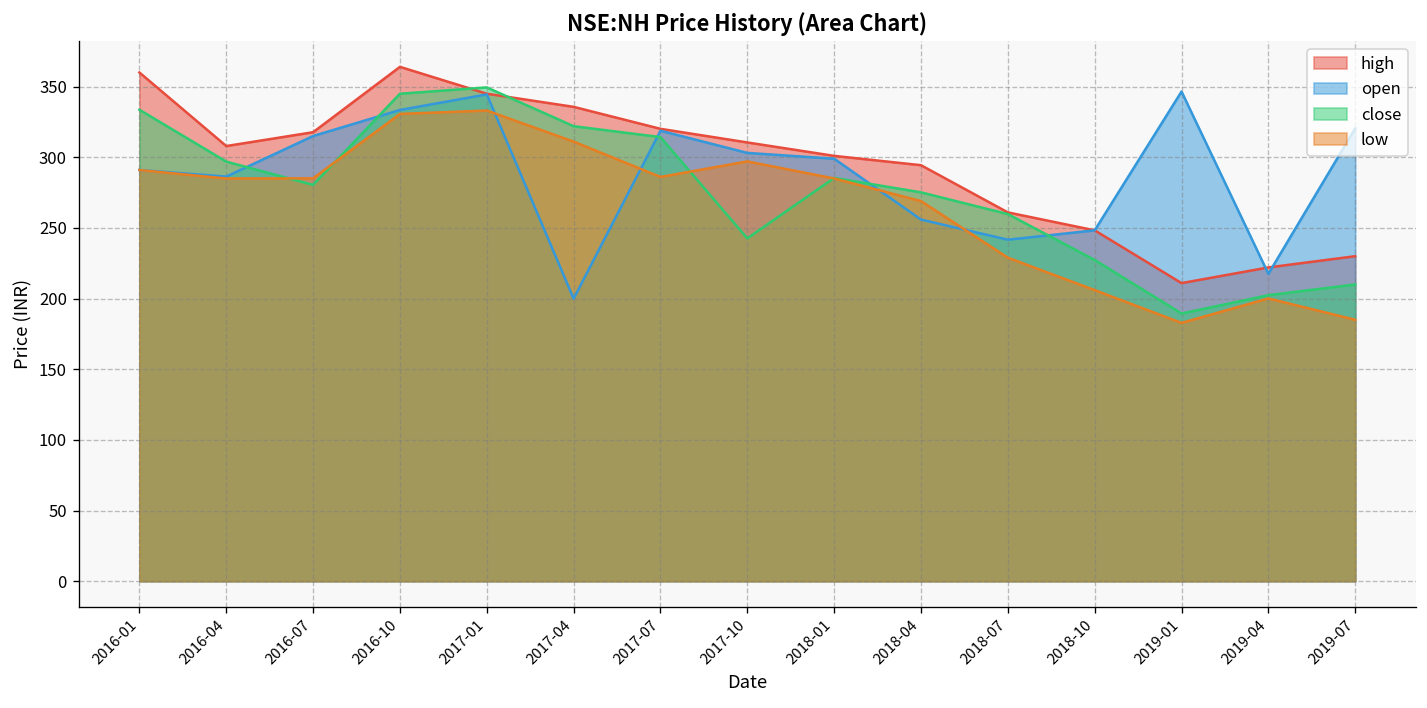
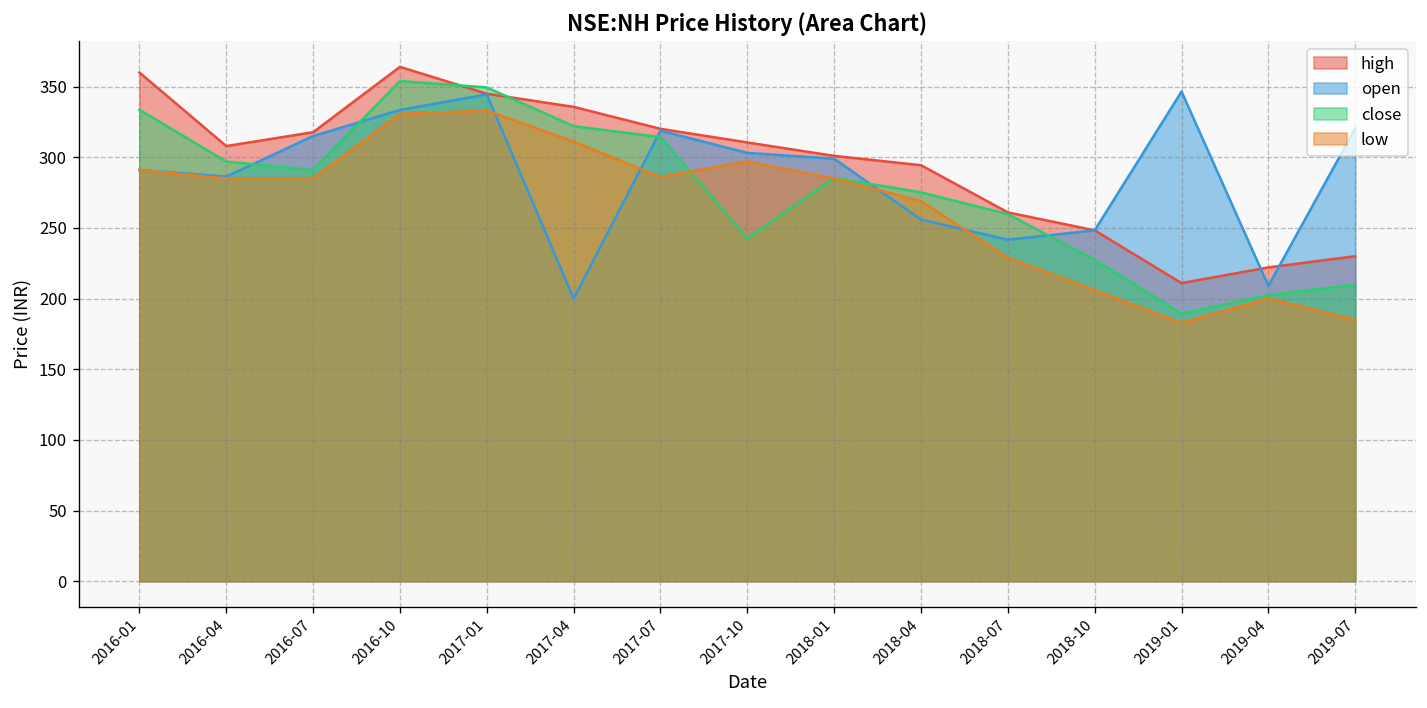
  {
    "open": {
      "2016-07": 315,
      "2016-10": 334,
      "2017-04": 200,
      "2017-10": 303,
      "2018-04": 256,
      "2018-07": 242,
      "2019-01": 347,
-     "2019-04": 218
+     "2019-04": 209
    },
    "close": {
      "2016-01": 334,
      "2016-04": 297,
-     "2016-07": 280,
-     "2016-10": 345,
+     "2016-07": 291,
+     "2016-10": 354,
      "2017-01": 349,
      "2017-04": 322,
      "2017-07": 314,
      "2017-10": 243,
      "2018-04": 275,
      "2018-10": 227,
      "2019-01": 189,
      "2019-04": 202,
      "2019-07": 210
    }
  }
